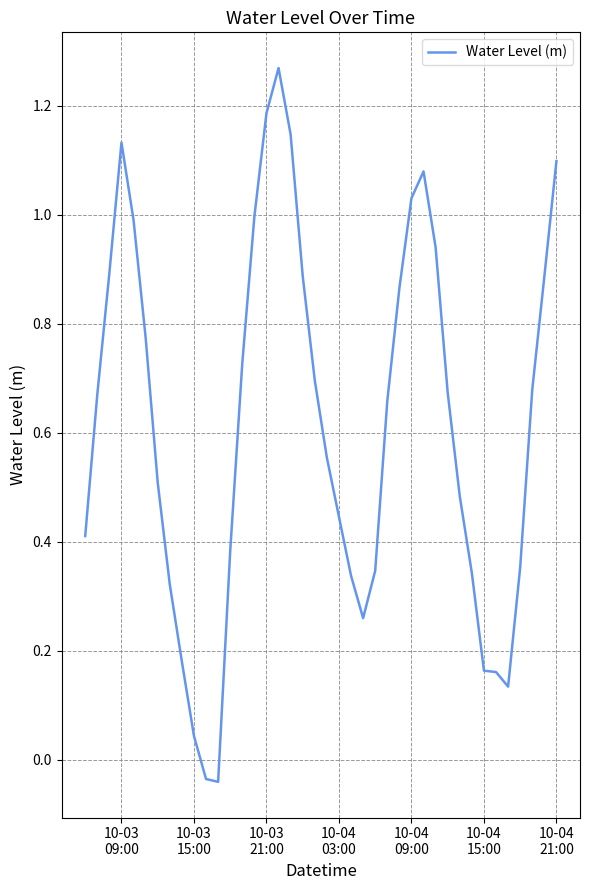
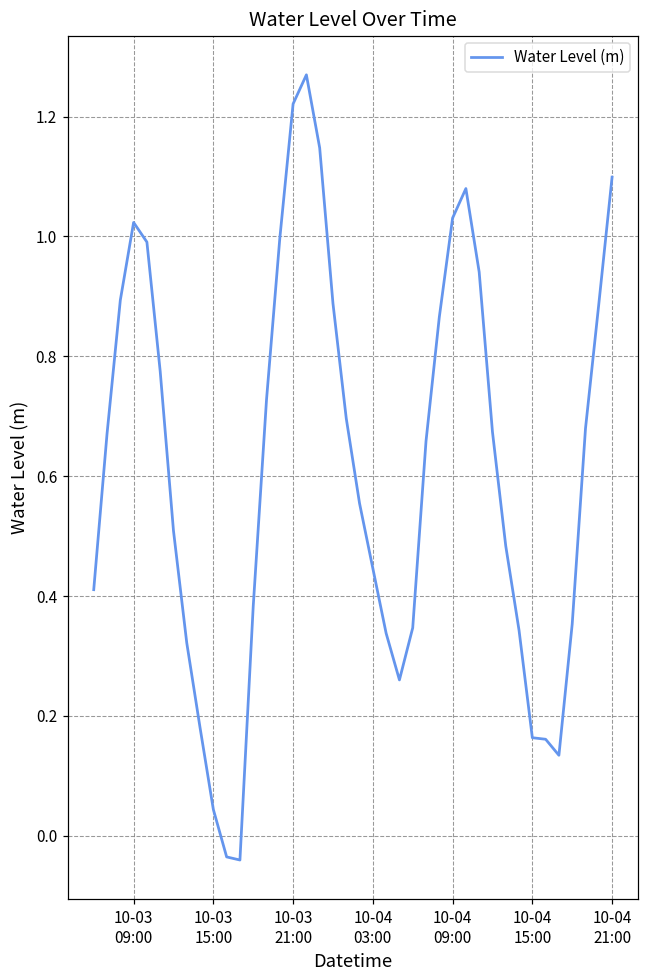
  {
-   "10-03 09:00": 1.13,
+   "10-03 09:00": 1.02,
    "10-03 15:00": 0.04,
-   "10-03 21:00": 1.19,
+   "10-03 21:00": 1.22,
    "10-04 03:00": 0.45,
    "10-04 09:00": 1.03,
    "10-04 15:00": 0.16,
    "10-04 21:00": 1.10
  }
